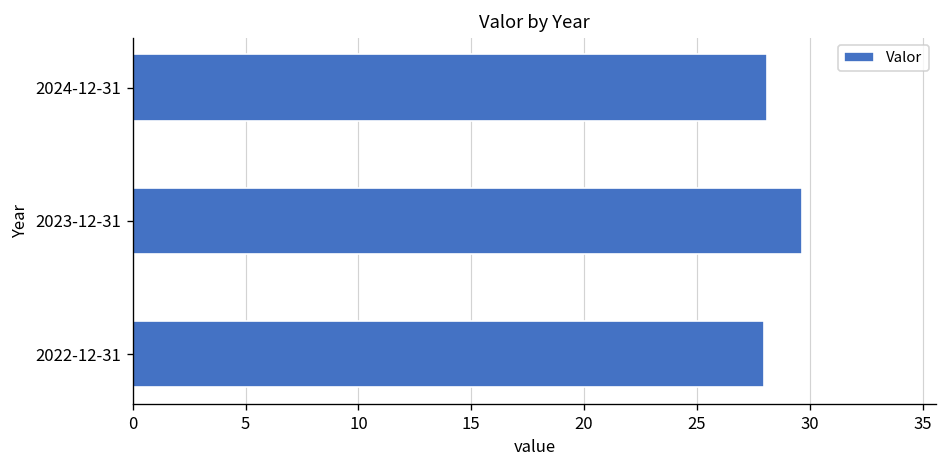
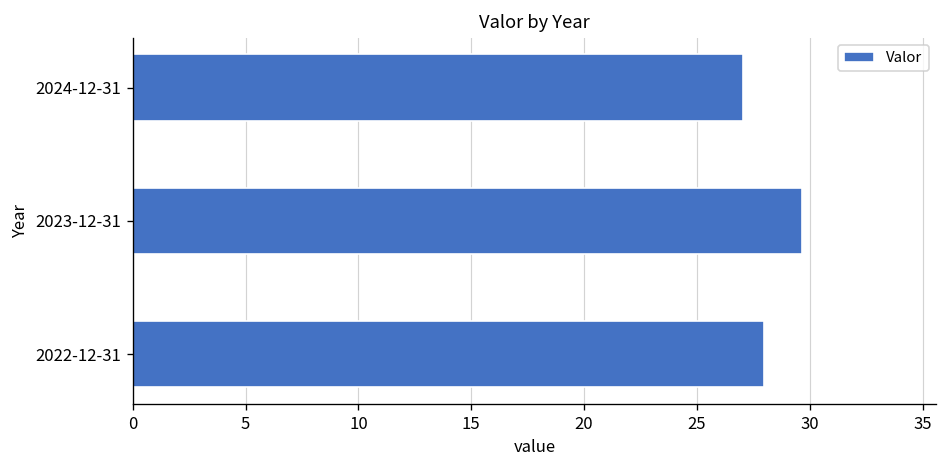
  {
-   "2024-12-31": 28.1,
+   "2024-12-31": 27.1,
    "2023-12-31": 29.7,
    "2022-12-31": 28.0
  }
